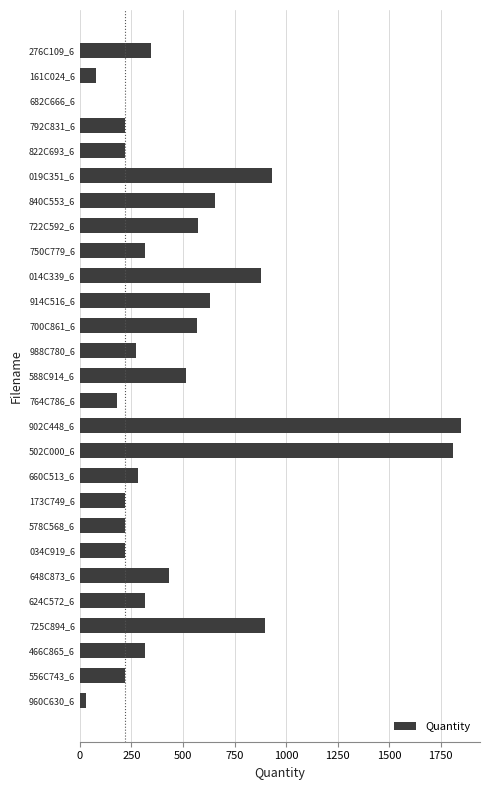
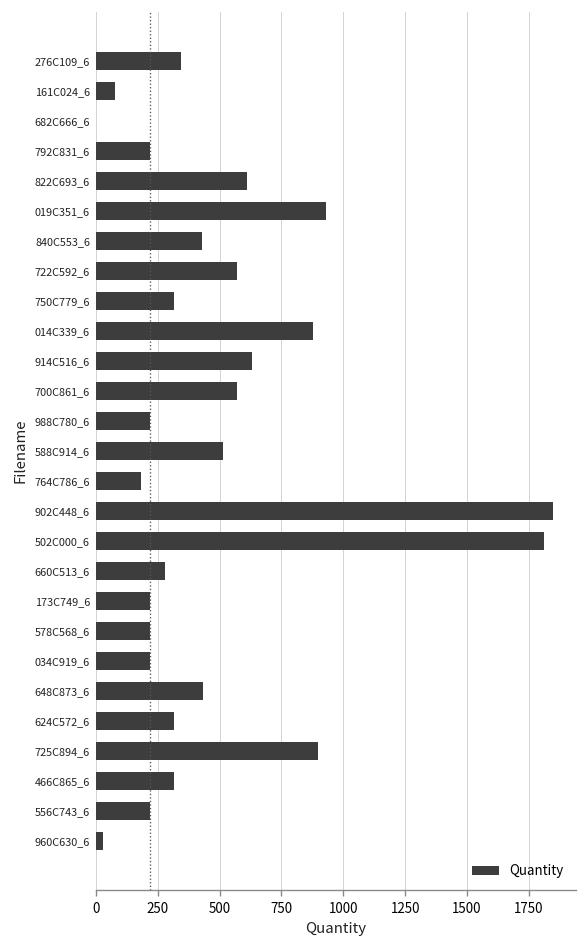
  {
    "276C109_6": 350,
    "161C024_6": 80,
    "682C666_6": 0,
    "792C831_6": 220,
-   "822C693_6": 220,
+   "822C693_6": 610,
    "019C351_6": 930,
-   "840C553_6": 660,
+   "840C553_6": 430,
    "722C592_6": 570,
    "750C779_6": 320,
    "014C339_6": 880,
    "914C516_6": 630,
    "700C861_6": 570,
-   "988C780_6": 270,
+   "988C780_6": 220,
    "588C914_6": 510,
    "764C786_6": 180,
    "902C448_6": 1850,
    "502C000_6": 1810,
    "660C513_6": 280,
    "173C749_6": 220,
    "578C568_6": 220,
    "034C919_6": 220,
    "648C873_6": 430,
    "624C572_6": 320,
    "725C894_6": 900,
    "466C865_6": 320,
    "556C743_6": 220,
    "960C630_6": 30
  }
